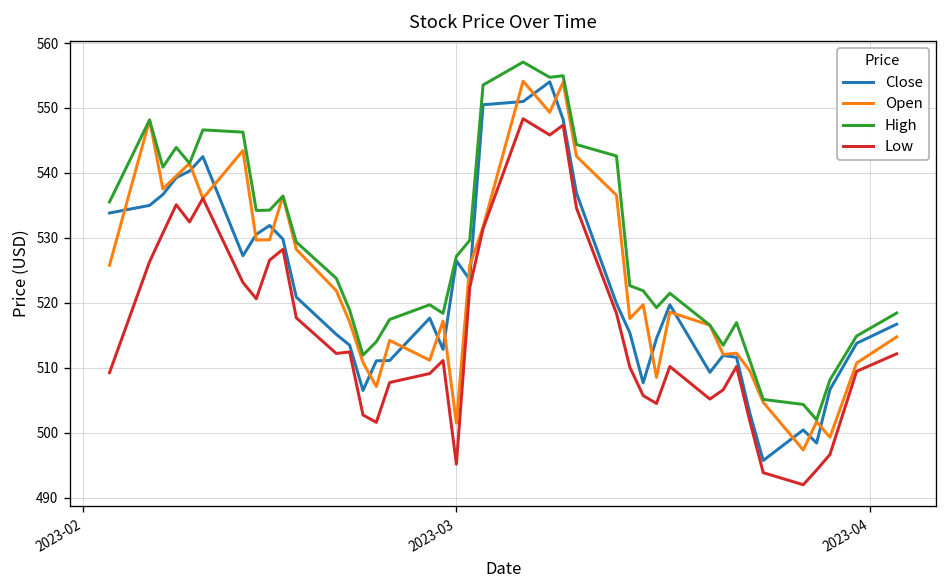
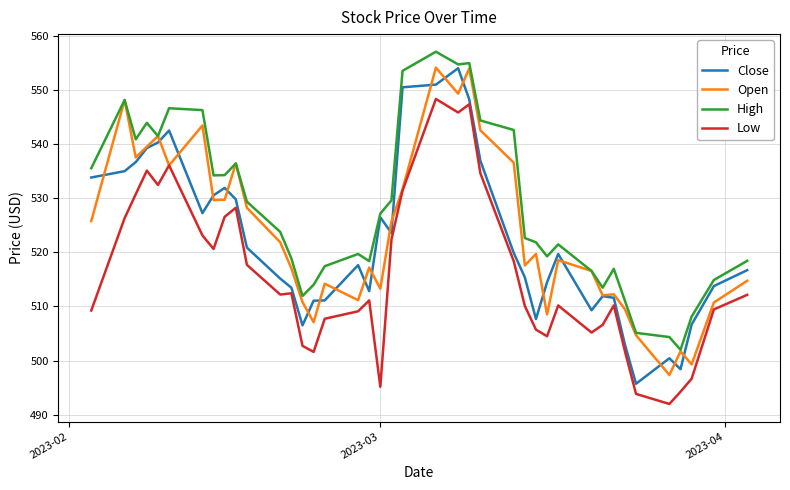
  {
    "Close": {
      "2023-03": 526
    },
    "Open": {
-     "2023-03": 501
+     "2023-03": 513
    },
    "High": {
      "2023-03": 527
    },
    "Low": {
      "2023-03": 495
    }
  }
